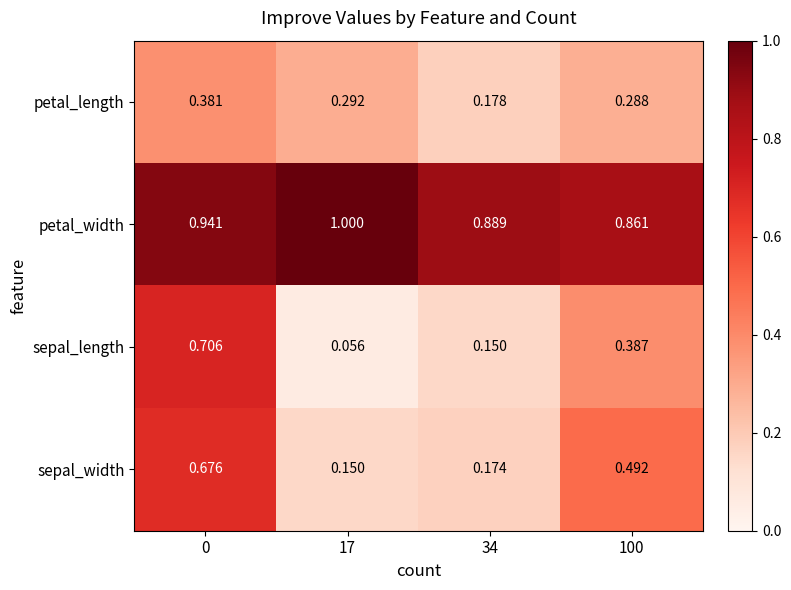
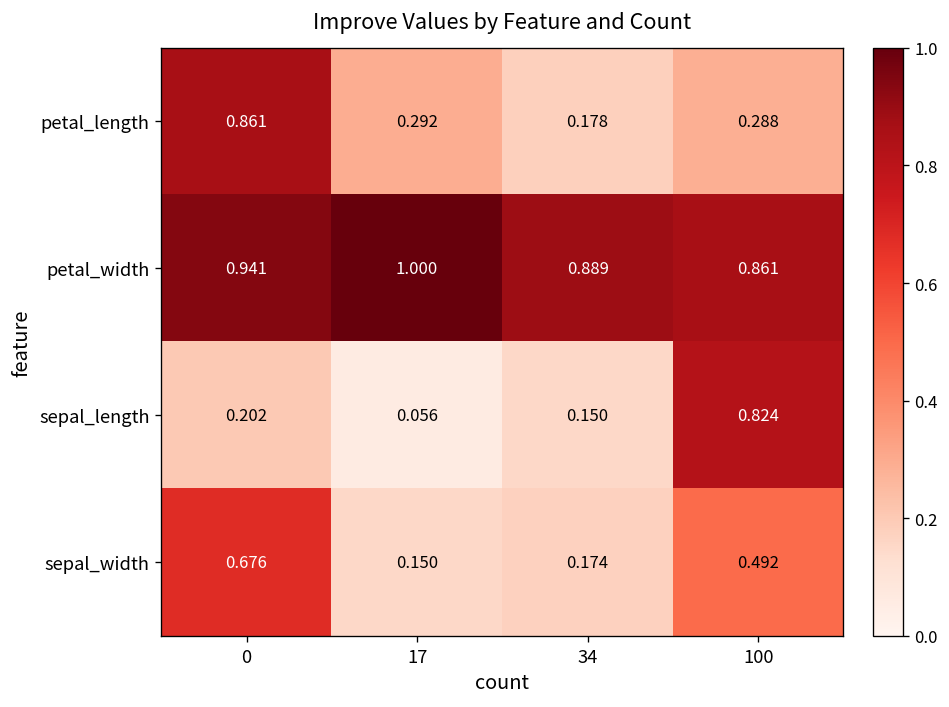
  {
    "petal_length": {
-     "0": 0.381,
+     "0": 0.861,
      "17": 0.292,
      "34": 0.178,
      "100": 0.288
    },
    "petal_width": {
      "0": 0.941,
      "17": 1.000,
      "34": 0.889,
      "100": 0.861
    },
    "sepal_length": {
-     "0": 0.706,
+     "0": 0.202,
      "17": 0.056,
      "34": 0.150,
-     "100": 0.387
+     "100": 0.824
    },
    "sepal_width": {
      "0": 0.676,
      "17": 0.150,
      "34": 0.174,
      "100": 0.492
    }
  }
